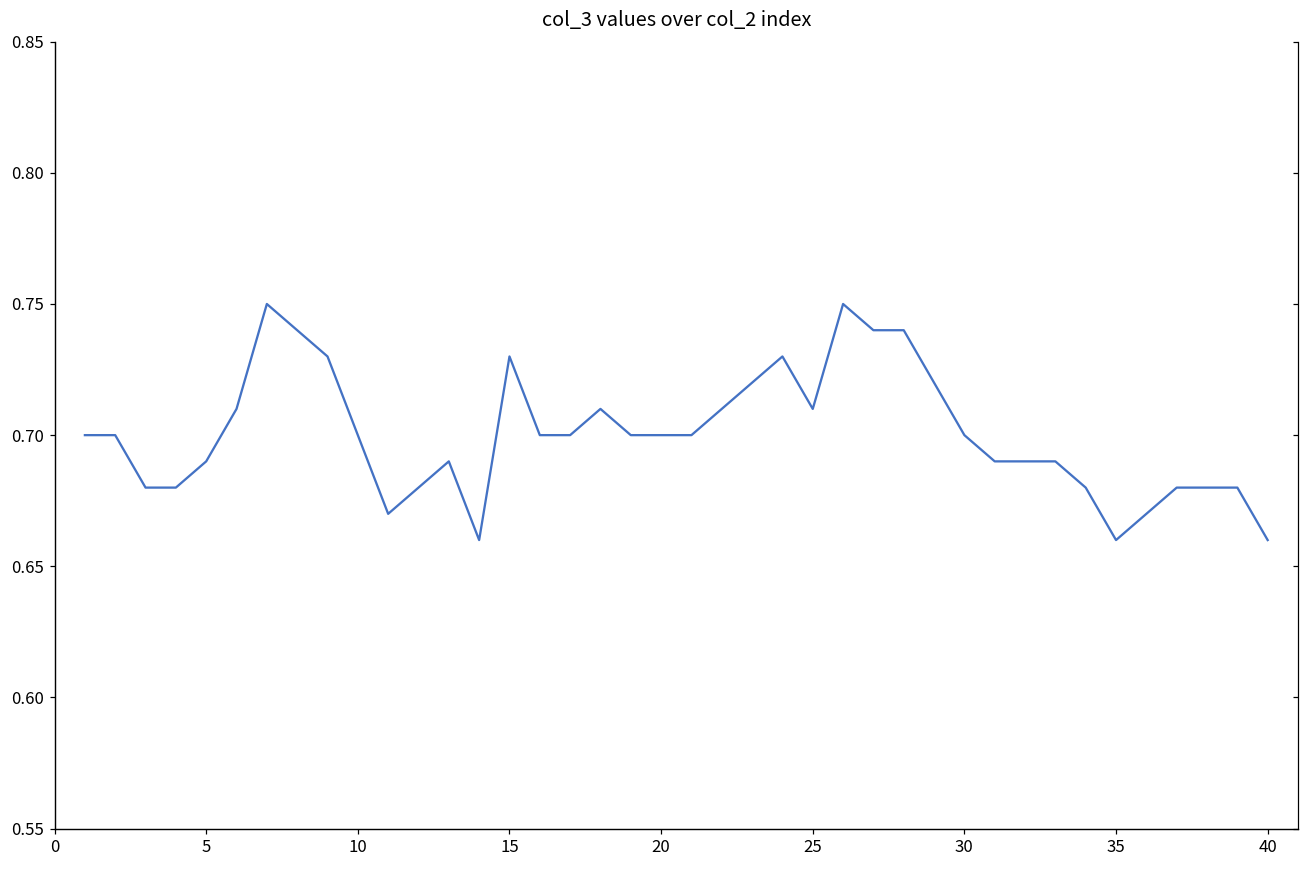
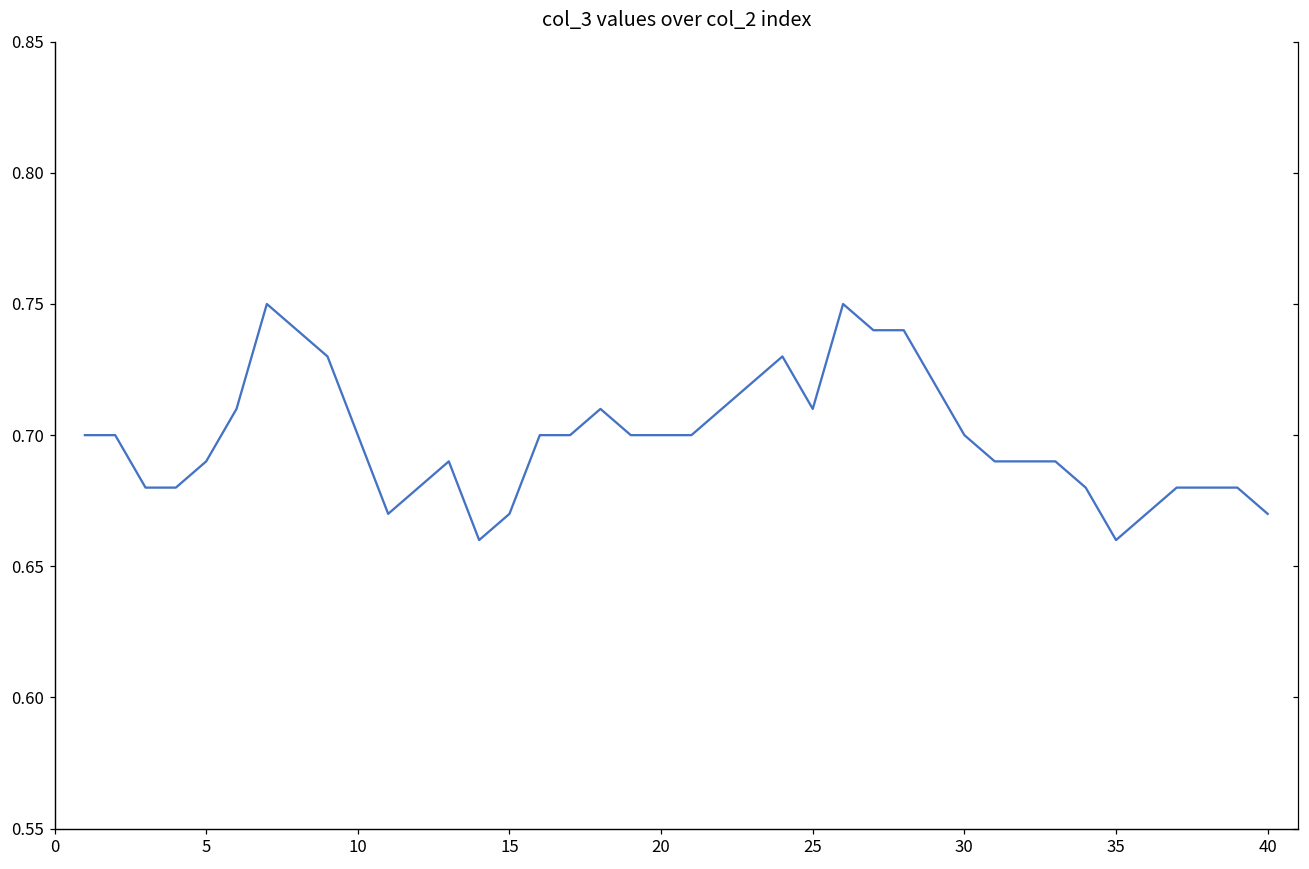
  {
    "5": 0.69,
    "10": 0.70,
-   "15": 0.73,
+   "15": 0.67,
    "20": 0.70,
    "25": 0.71,
    "30": 0.70,
    "35": 0.66,
-   "40": 0.66
+   "40": 0.67
  }
